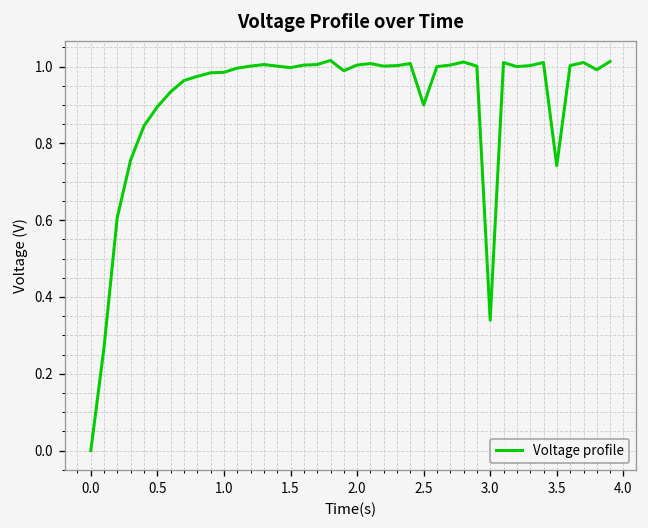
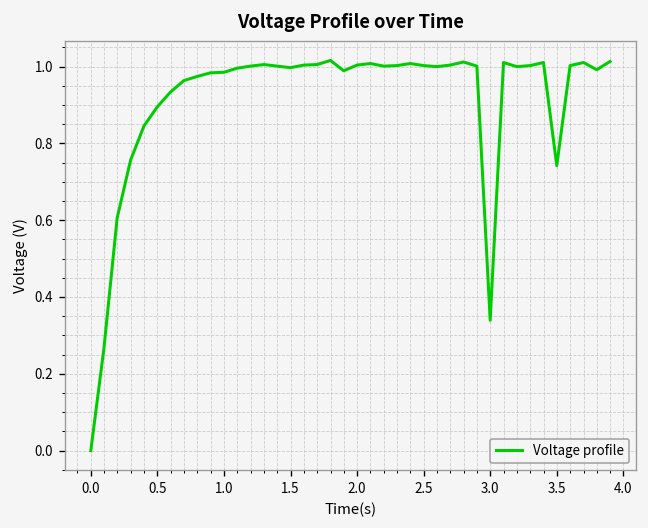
  {
    "0.0": 0.00,
    "0.5": 0.90,
    "1.0": 0.99,
    "1.5": 1.00,
    "2.0": 1.00,
-   "2.5": 0.90,
+   "2.5": 1.00,
    "3.0": 0.34,
    "3.5": 0.74
  }
